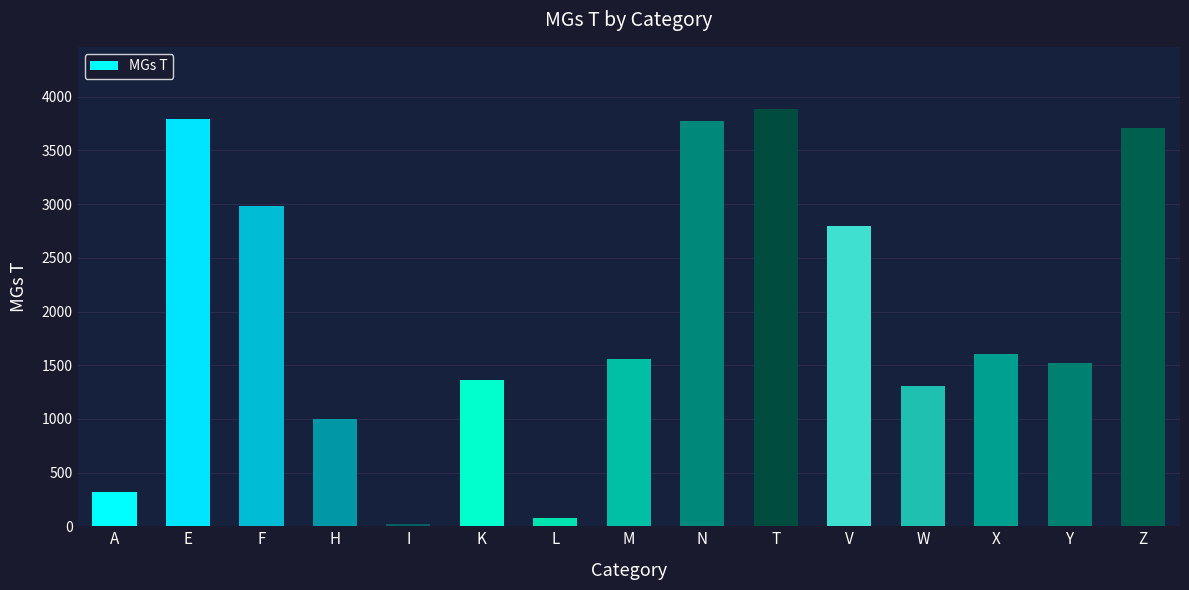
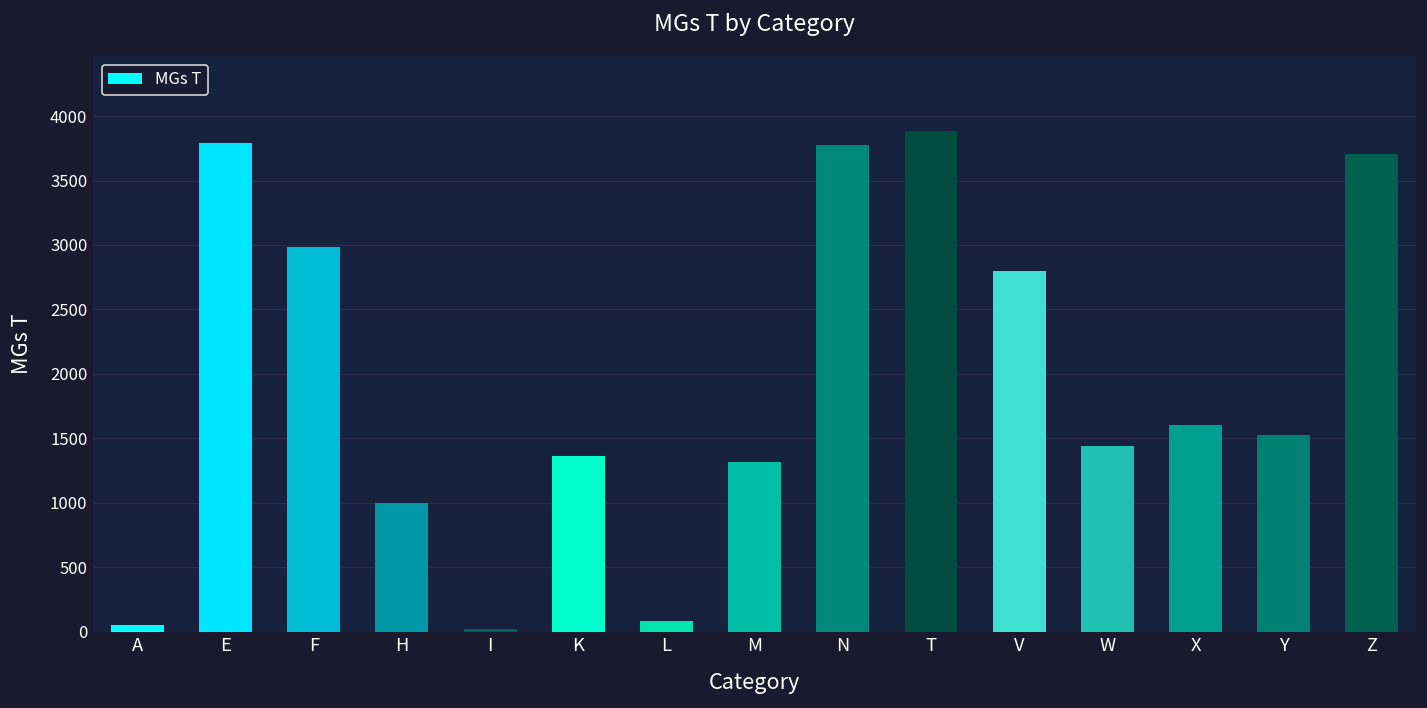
  {
-   "A": 320,
+   "A": 50,
    "E": 3790,
    "F": 2980,
    "H": 1000,
    "K": 1370,
    "L": 80,
-   "M": 1560,
+   "M": 1310,
    "N": 3770,
    "T": 3880,
    "V": 2800,
-   "W": 1310,
+   "W": 1440,
    "X": 1600,
    "Y": 1520,
    "Z": 3710
  }
